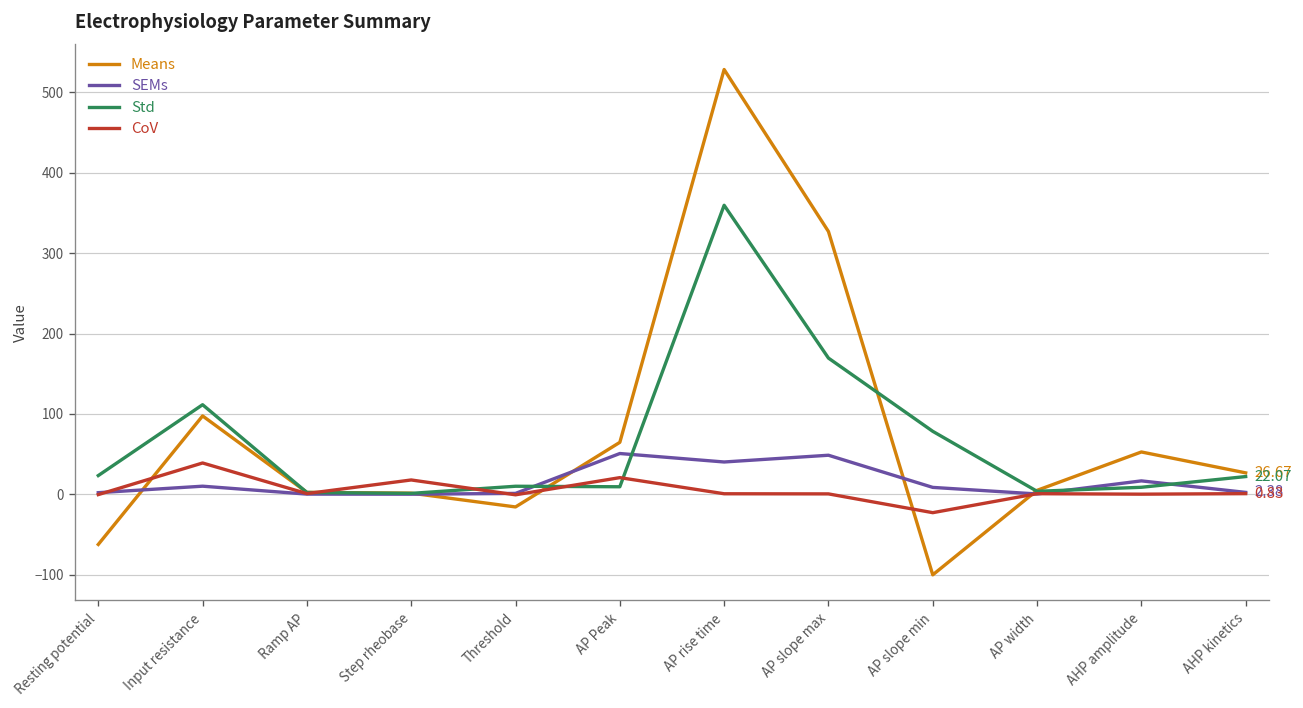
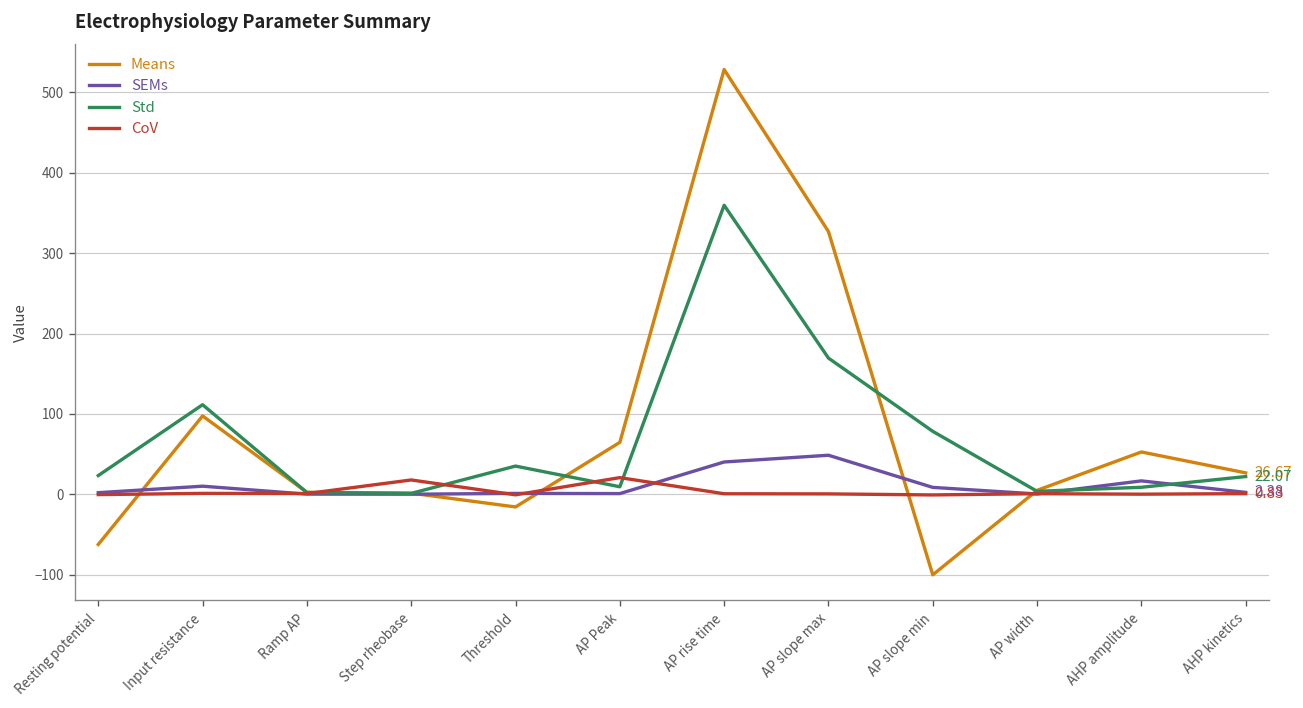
  {
    "Means": {
      "Resting potential": -60,
      "Input resistance": 100,
      "Threshold": -20,
      "AP Peak": 60,
      "AP rise time": 530,
      "AP slope max": 330,
      "AP slope min": -100,
      "AHP amplitude": 50
    },
    "SEMs": {
      "Input resistance": 10,
-     "AP Peak": 50,
+     "AP Peak": 0,
      "AP rise time": 40,
      "AP slope max": 50,
      "AP slope min": 10,
      "AHP amplitude": 20
    },
    "Std": {
      "Resting potential": 20,
      "Input resistance": 110,
-     "Threshold": 10,
+     "Threshold": 40,
      "AP Peak": 10,
      "AP rise time": 360,
      "AP slope max": 170,
      "AP slope min": 80,
      "AHP amplitude": 10
    },
    "CoV": {
-     "Input resistance": 40,
+     "Input resistance": 0,
      "Step rheobase": 20,
      "AP Peak": 20,
      "AP rise time": 0,
      "AP slope max": 0,
-     "AP slope min": -20,
+     "AP slope min": 0,
      "AHP amplitude": 0
    }
  }
